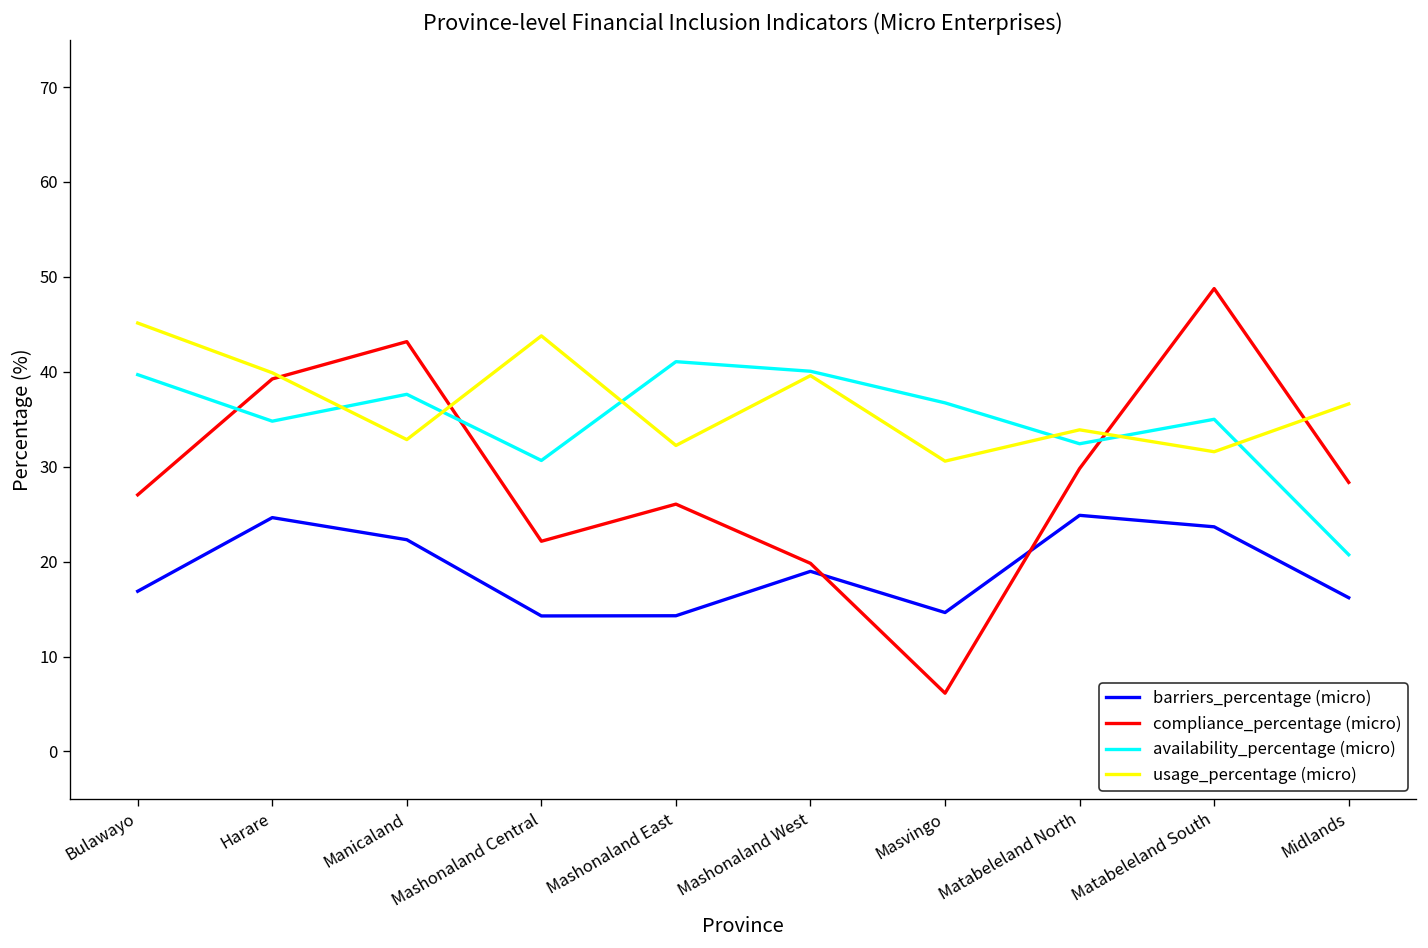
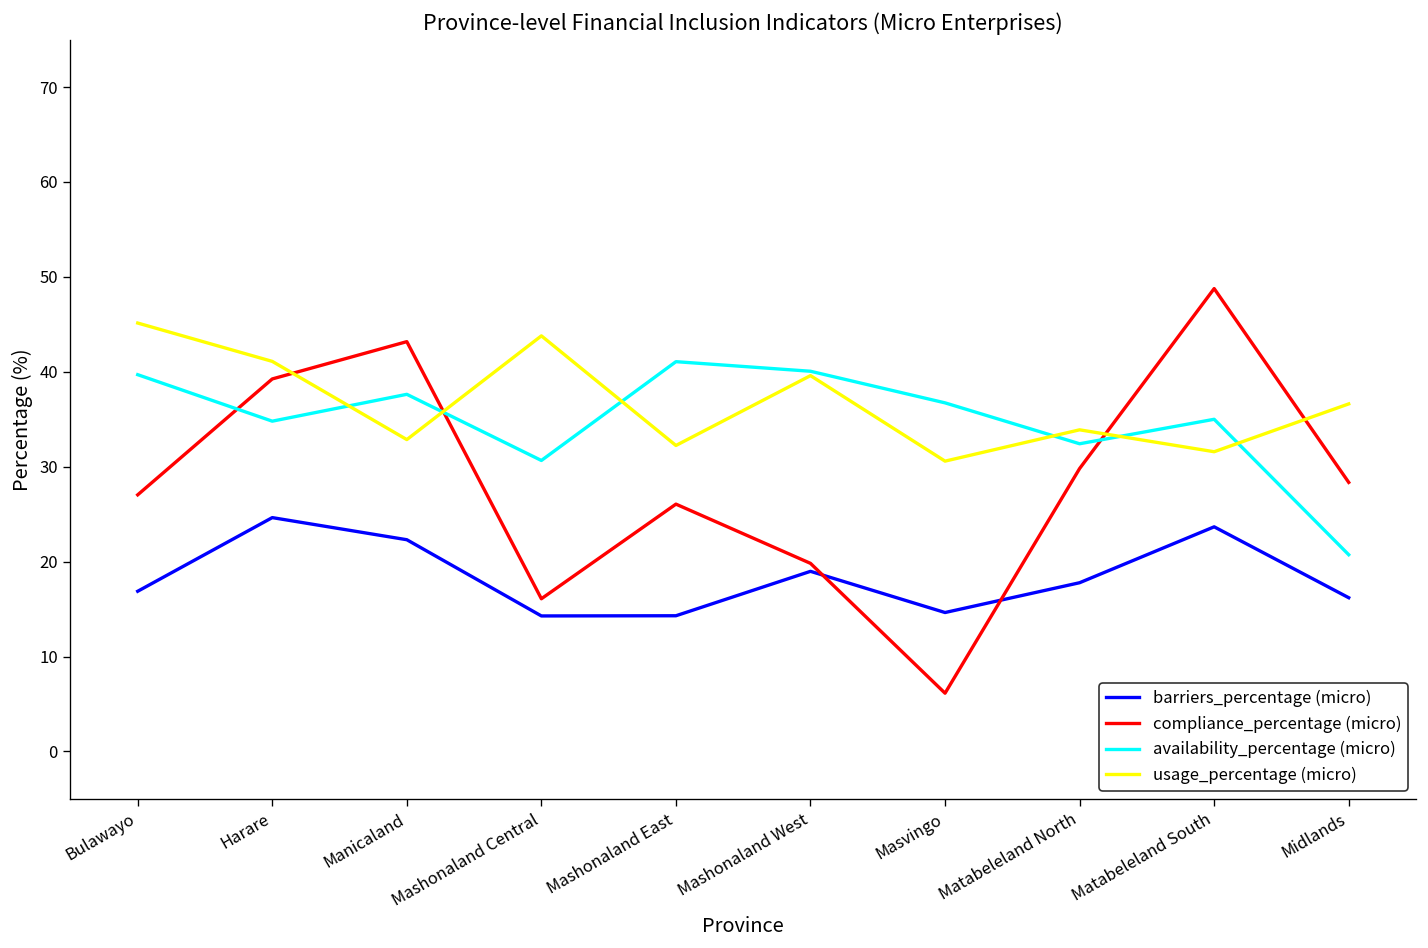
  {
    "barriers_percentage (micro)": {
      "Bulawayo": 17,
      "Harare": 25,
      "Manicaland": 22,
      "Mashonaland Central": 14,
      "Mashonaland East": 14,
      "Mashonaland West": 19,
      "Masvingo": 15,
-     "Matabeleland North": 25,
+     "Matabeleland North": 18,
      "Matabeleland South": 24,
      "Midlands": 16
    },
    "compliance_percentage (micro)": {
      "Bulawayo": 27,
      "Harare": 39,
      "Manicaland": 43,
-     "Mashonaland Central": 22,
+     "Mashonaland Central": 16,
      "Mashonaland East": 26,
      "Mashonaland West": 20,
      "Masvingo": 6,
      "Matabeleland North": 30,
      "Matabeleland South": 49,
      "Midlands": 28
    },
    "availability_percentage (micro)": {
      "Bulawayo": 40,
      "Harare": 35,
      "Manicaland": 38,
      "Mashonaland Central": 31,
      "Mashonaland East": 41,
      "Mashonaland West": 40,
      "Masvingo": 37,
      "Matabeleland North": 32,
      "Matabeleland South": 35,
      "Midlands": 21
    },
    "usage_percentage (micro)": {
      "Bulawayo": 45,
-     "Harare": 40,
+     "Harare": 41,
      "Manicaland": 33,
      "Mashonaland Central": 44,
      "Mashonaland East": 32,
      "Mashonaland West": 40,
      "Masvingo": 31,
      "Matabeleland North": 34,
      "Matabeleland South": 32,
      "Midlands": 37
    }
  }
